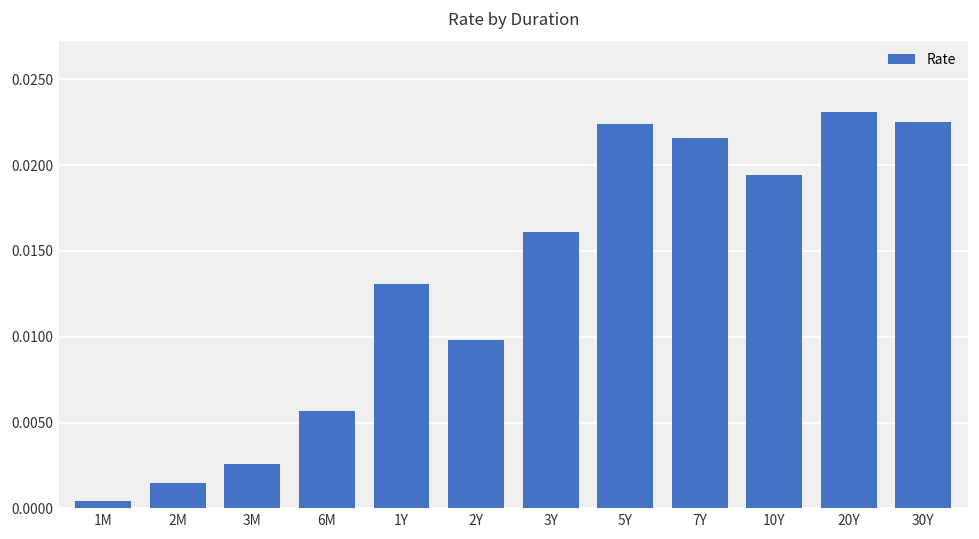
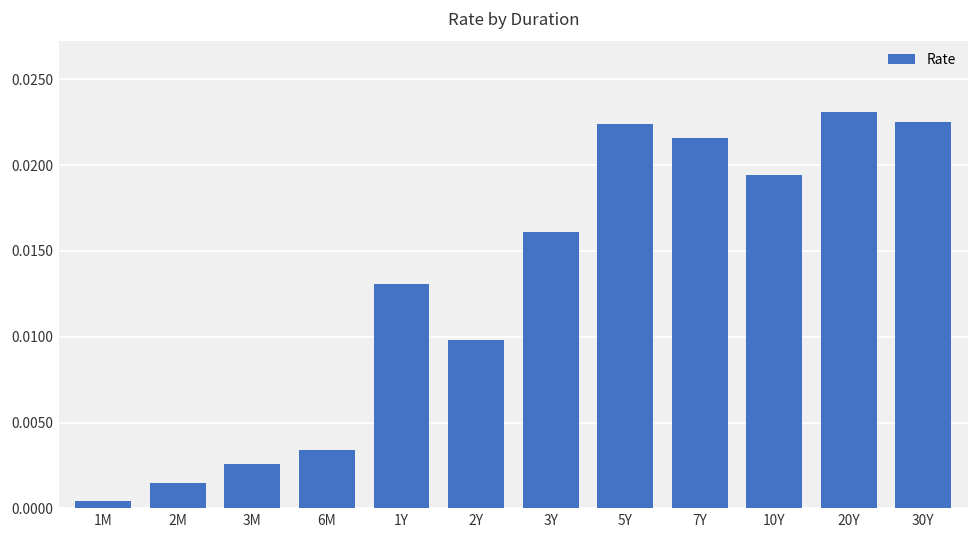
  {
    "1M": 0.0004,
    "2M": 0.0015,
    "3M": 0.0026,
-   "6M": 0.0057,
+   "6M": 0.0034,
    "1Y": 0.0131,
    "2Y": 0.0098,
    "3Y": 0.0161,
    "5Y": 0.0224,
    "7Y": 0.0216,
    "10Y": 0.0194,
    "20Y": 0.0231,
    "30Y": 0.0225
  }
